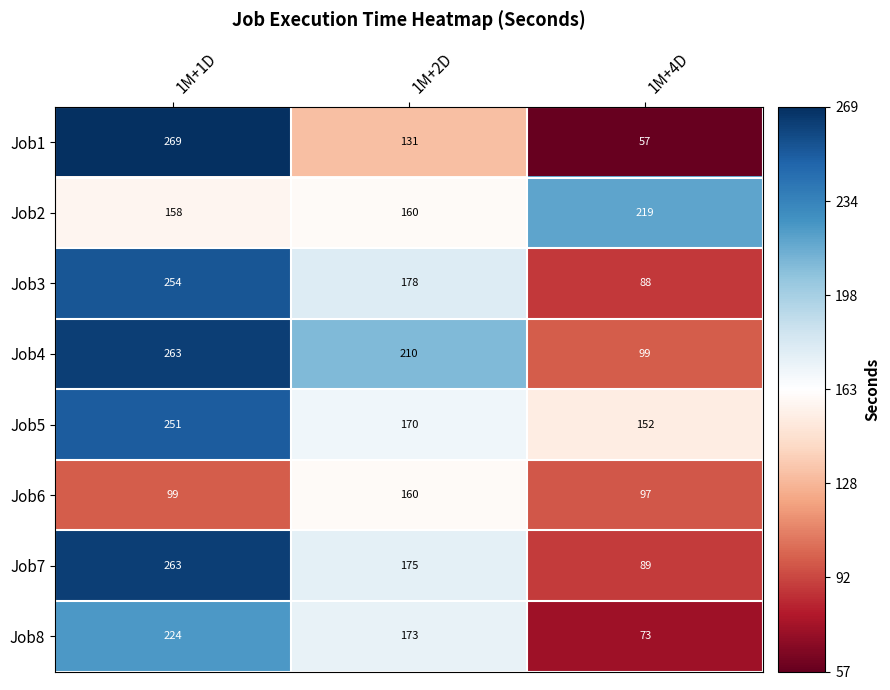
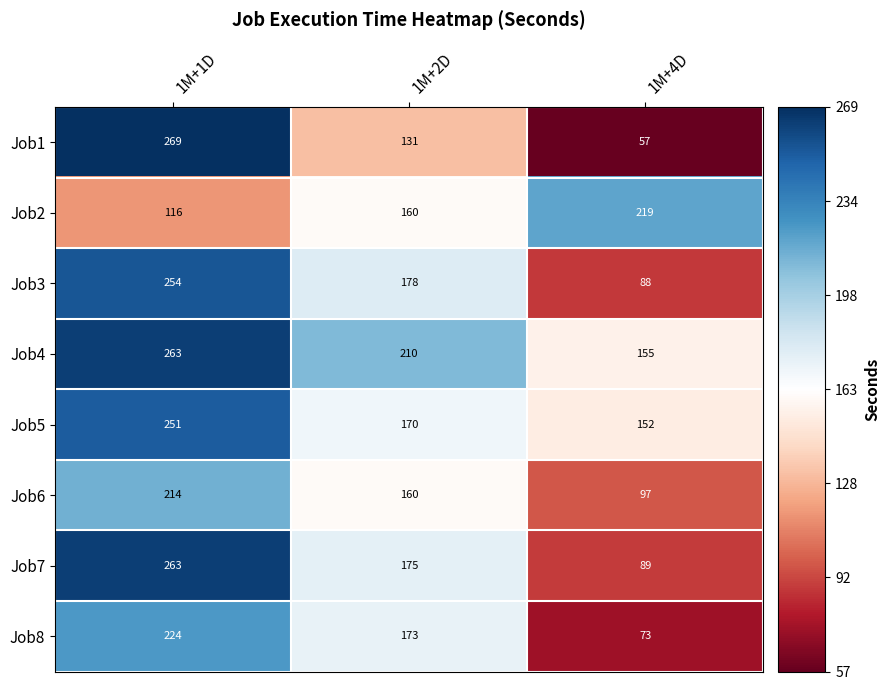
  {
    "Job1": {
      "1M+1D": 269,
      "1M+2D": 131,
      "1M+4D": 57
    },
    "Job2": {
-     "1M+1D": 158,
+     "1M+1D": 116,
      "1M+2D": 160,
      "1M+4D": 219
    },
    "Job3": {
      "1M+1D": 254,
      "1M+2D": 178,
      "1M+4D": 88
    },
    "Job4": {
      "1M+1D": 263,
      "1M+2D": 210,
-     "1M+4D": 99
+     "1M+4D": 155
    },
    "Job5": {
      "1M+1D": 251,
      "1M+2D": 170,
      "1M+4D": 152
    },
    "Job6": {
-     "1M+1D": 99,
+     "1M+1D": 214,
      "1M+2D": 160,
      "1M+4D": 97
    },
    "Job7": {
      "1M+1D": 263,
      "1M+2D": 175,
      "1M+4D": 89
    },
    "Job8": {
      "1M+1D": 224,
      "1M+2D": 173,
      "1M+4D": 73
    }
  }
